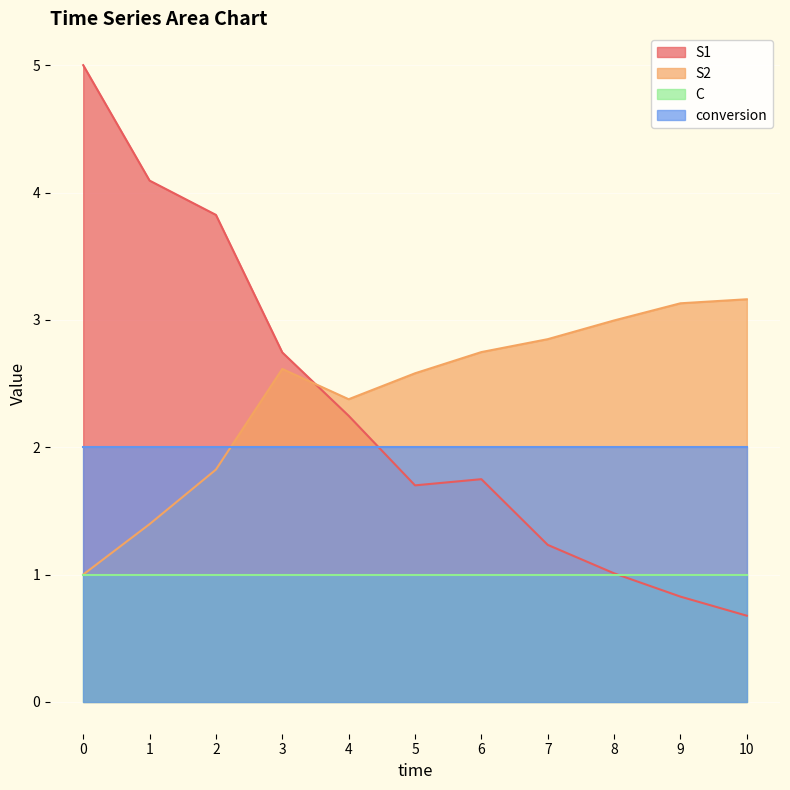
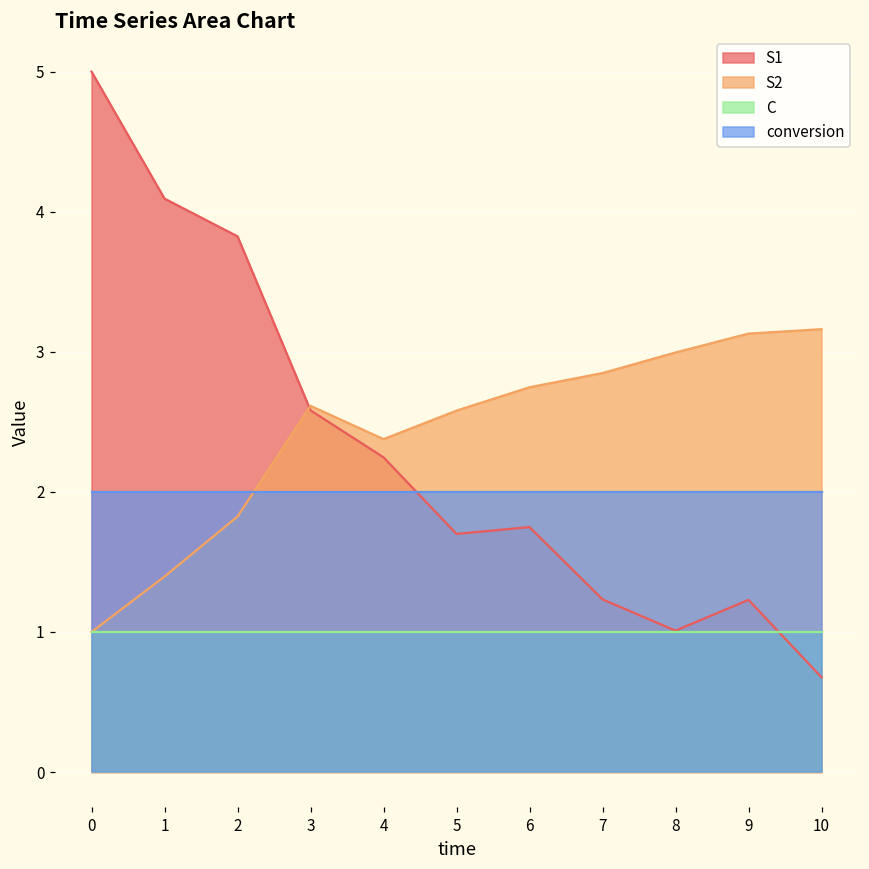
  {
    "S1": {
      "0": 5.00,
      "1": 4.09,
      "2": 3.82,
-     "3": 2.74,
+     "3": 2.58,
      "4": 2.25,
      "5": 1.70,
      "6": 1.75,
      "7": 1.23,
-     "9": 0.83,
+     "9": 1.23,
      "10": 0.68
    },
    "S2": {
      "1": 1.40,
      "2": 1.82,
      "3": 2.61,
      "4": 2.38,
      "5": 2.58,
      "6": 2.75,
      "7": 2.85,
      "8": 3.00,
      "9": 3.13,
      "10": 3.16
    },
    "C": {
      "1": 1.00,
      "2": 1.00,
      "3": 1.00,
      "4": 1.00,
      "5": 1.00,
      "6": 1.00,
      "7": 1.00,
      "9": 1.00,
      "10": 1.00
    },
    "conversion": {
      "0": 2.00,
      "1": 2.00,
      "2": 2.00,
      "3": 2.00,
      "4": 2.00,
      "5": 2.00,
      "6": 2.00,
      "7": 2.00,
      "8": 2.00,
      "9": 2.00,
      "10": 2.00
    }
  }
